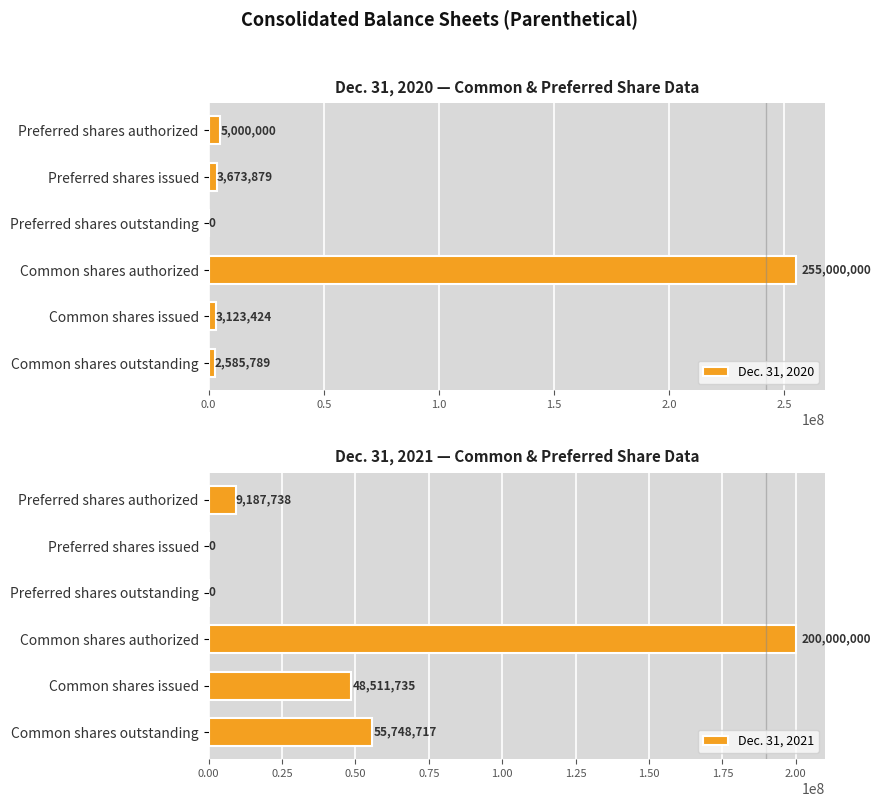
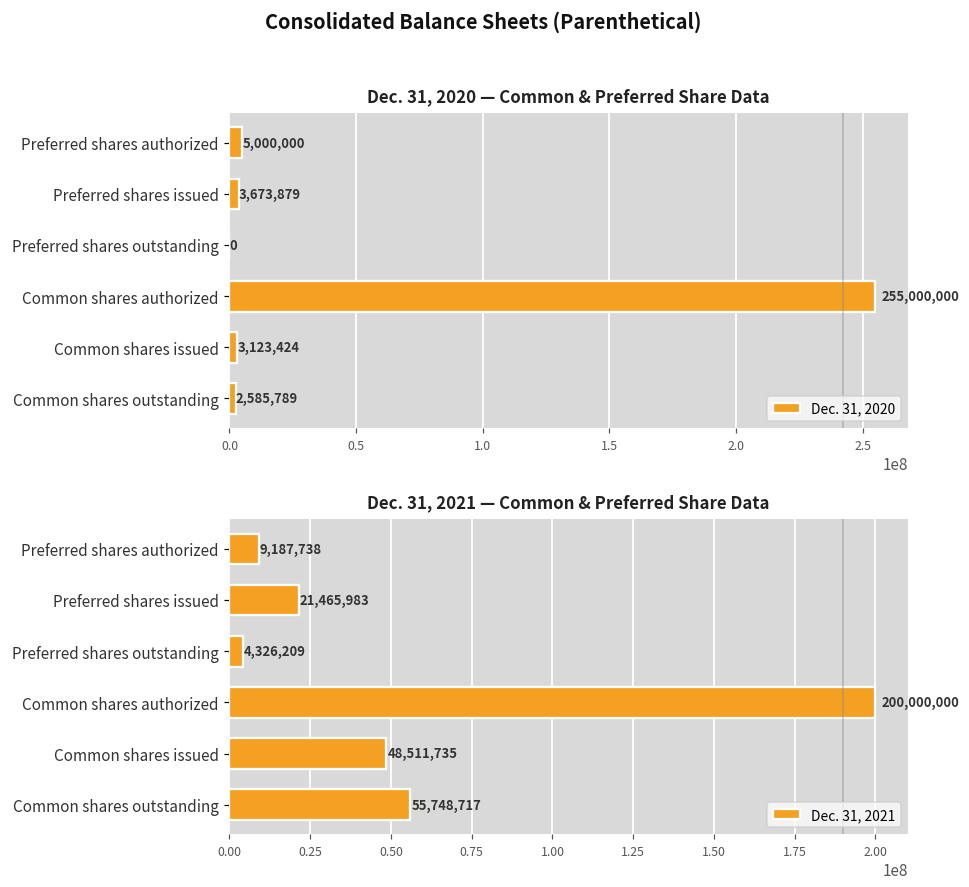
  {
    "Dec. 31, 2020 — Common & Preferred Share Data": {
      "Preferred shares authorized": "5,000,000",
      "Preferred shares issued": "3,673,879",
      "Preferred shares outstanding": "0",
      "Common shares authorized": "255,000,000",
      "Common shares issued": "3,123,424",
      "Common shares outstanding": "2,585,789"
    },
    "Dec. 31, 2021 — Common & Preferred Share Data": {
      "Preferred shares authorized": "9,187,738",
-     "Preferred shares issued": "0",
-     "Preferred shares outstanding": "0",
+     "Preferred shares issued": "21,465,983",
+     "Preferred shares outstanding": "4,326,209",
      "Common shares authorized": "200,000,000",
      "Common shares issued": "48,511,735",
      "Common shares outstanding": "55,748,717"
    }
  }
